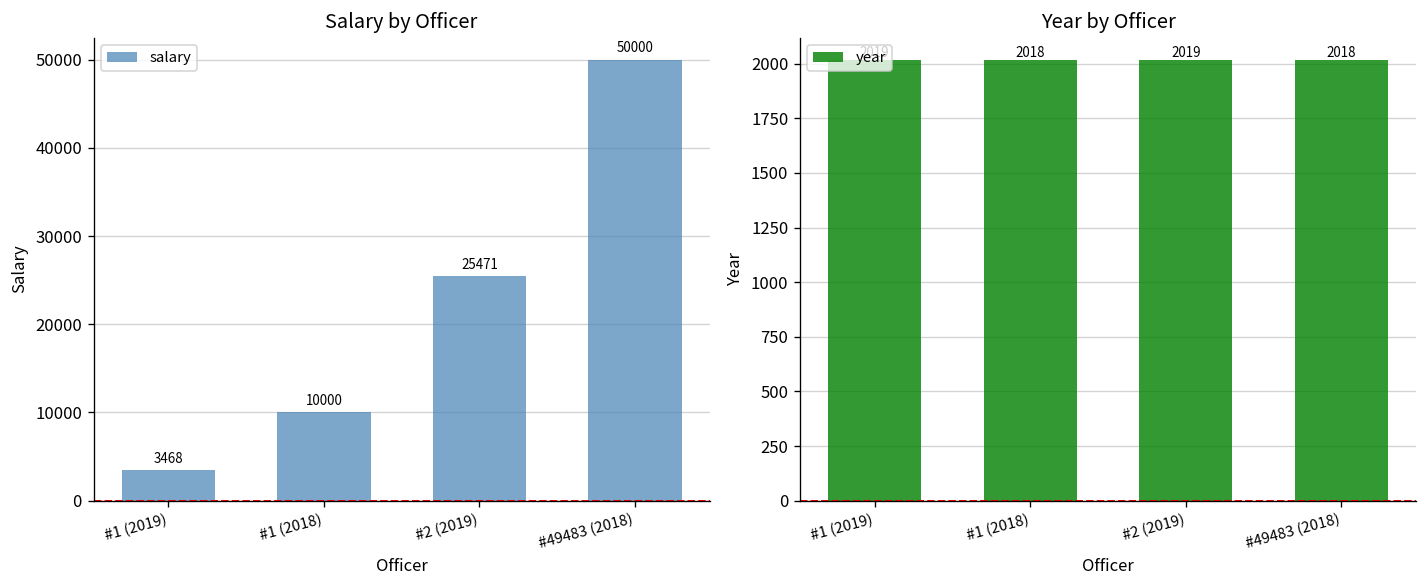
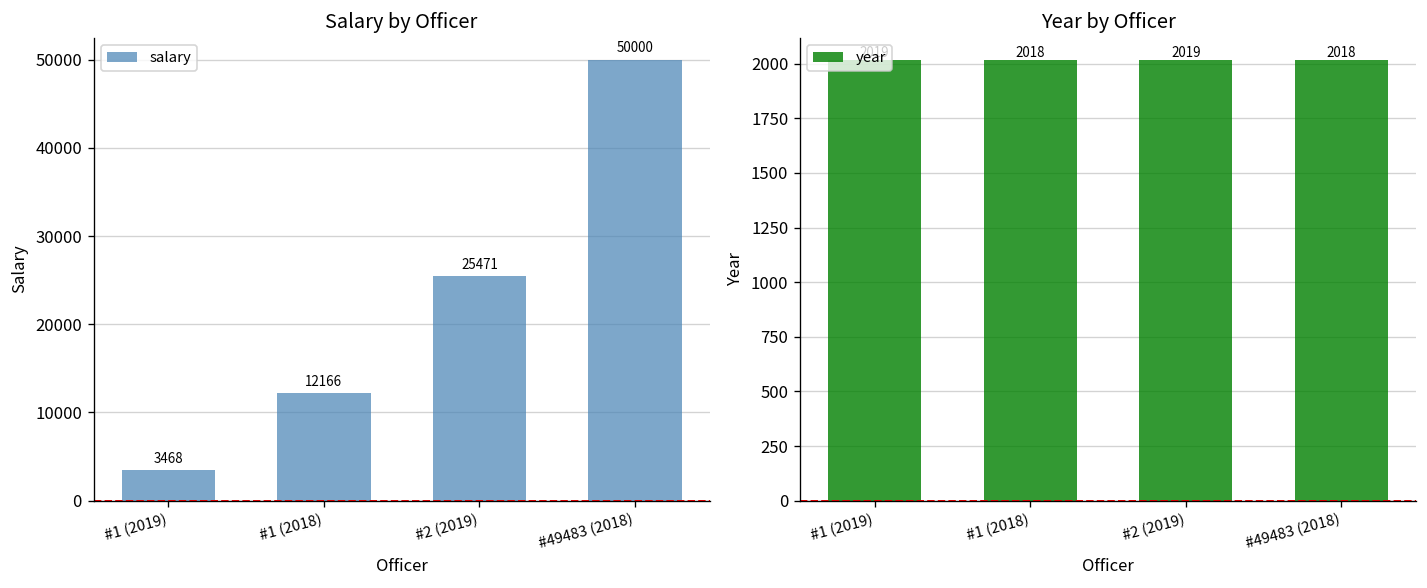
  {
    "Salary by Officer": {
      "#1 (2019)": 3468,
-     "#1 (2018)": 10000,
+     "#1 (2018)": 12166,
      "#2 (2019)": 25471,
      "#49483 (2018)": 50000
    },
    "Year by Officer": {
      "#1 (2018)": 2018,
      "#2 (2019)": 2019,
      "#49483 (2018)": 2018
    }
  }
